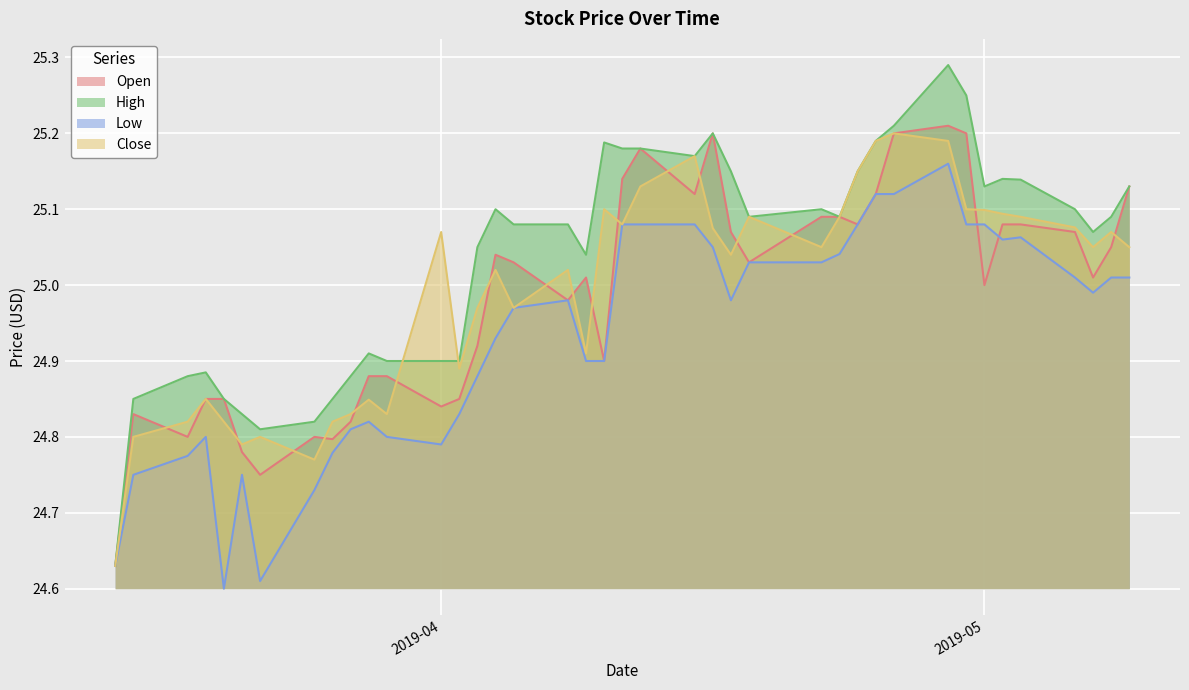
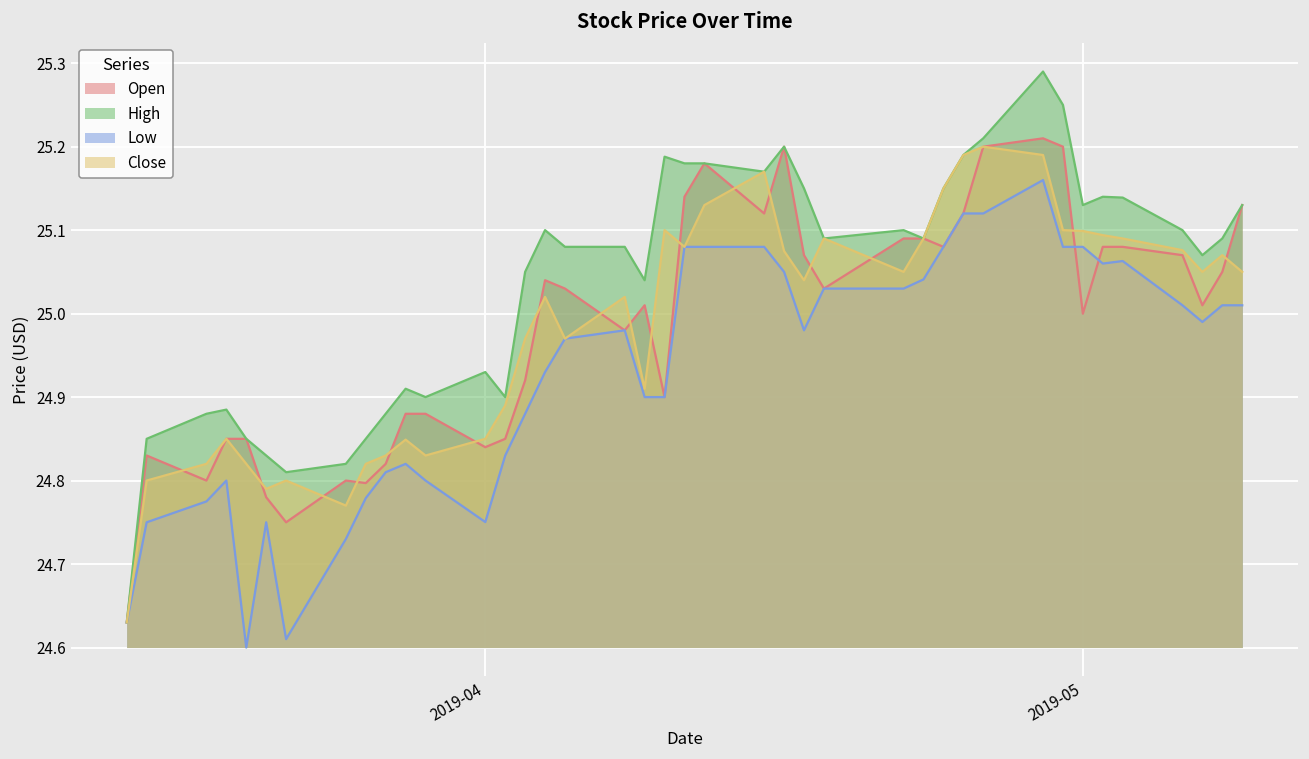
  {
    "Open": {
      "2019-04": 24.84,
      "2019-05": 25.00
    },
    "High": {
-     "2019-04": 24.90,
+     "2019-04": 24.93,
      "2019-05": 25.13
    },
    "Low": {
-     "2019-04": 24.79,
+     "2019-04": 24.75,
      "2019-05": 25.08
    },
    "Close": {
-     "2019-04": 25.07,
+     "2019-04": 24.85,
      "2019-05": 25.10
    }
  }
